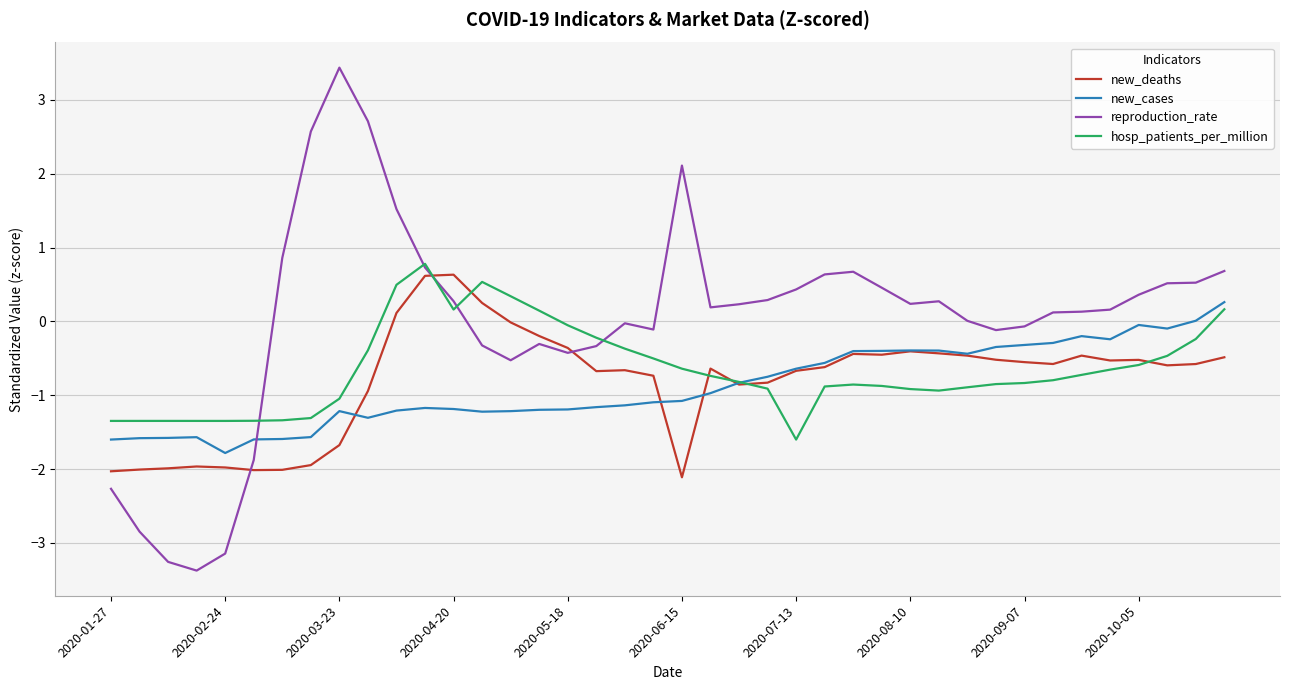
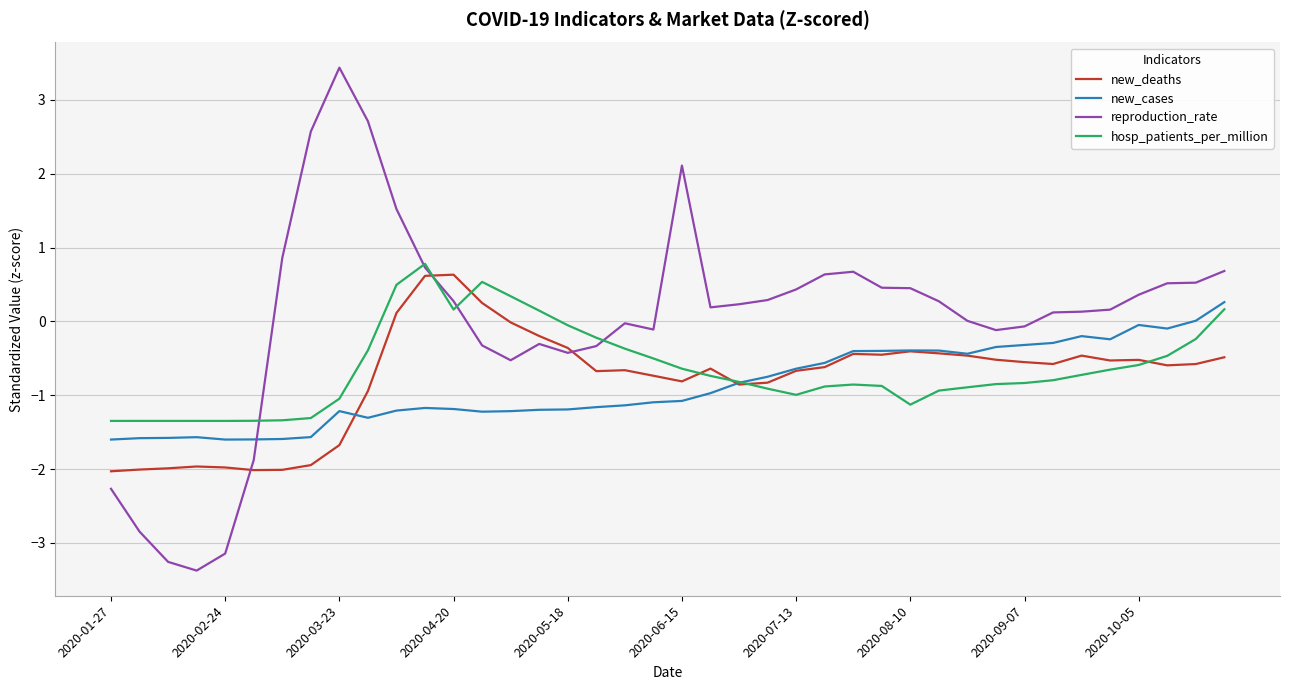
  {
    "new_deaths": {
      "2020-01-27": -2.0,
      "2020-02-24": -2.0,
      "2020-03-23": -1.7,
      "2020-04-20": 0.6,
      "2020-05-18": -0.4,
-     "2020-06-15": -2.1,
+     "2020-06-15": -0.8,
      "2020-09-07": -0.6,
      "2020-10-05": -0.5
    },
    "new_cases": {
      "2020-01-27": -1.6,
-     "2020-02-24": -1.8,
+     "2020-02-24": -1.6,
      "2020-03-23": -1.2,
      "2020-04-20": -1.2,
      "2020-05-18": -1.2,
      "2020-06-15": -1.1,
      "2020-09-07": -0.3,
      "2020-10-05": 0.0
    },
    "reproduction_rate": {
      "2020-01-27": -2.3,
      "2020-02-24": -3.1,
      "2020-03-23": 3.4,
      "2020-04-20": 0.3,
      "2020-05-18": -0.4,
      "2020-06-15": 2.1,
      "2020-07-13": 0.4,
-     "2020-08-10": 0.2,
+     "2020-08-10": 0.5,
      "2020-09-07": -0.1,
      "2020-10-05": 0.4
    },
    "hosp_patients_per_million": {
      "2020-01-27": -1.3,
      "2020-02-24": -1.3,
      "2020-03-23": -1.0,
      "2020-04-20": 0.2,
      "2020-05-18": -0.1,
      "2020-06-15": -0.6,
-     "2020-07-13": -1.6,
-     "2020-08-10": -0.9,
+     "2020-07-13": -1.0,
+     "2020-08-10": -1.1,
      "2020-09-07": -0.8,
      "2020-10-05": -0.6
    }
  }
